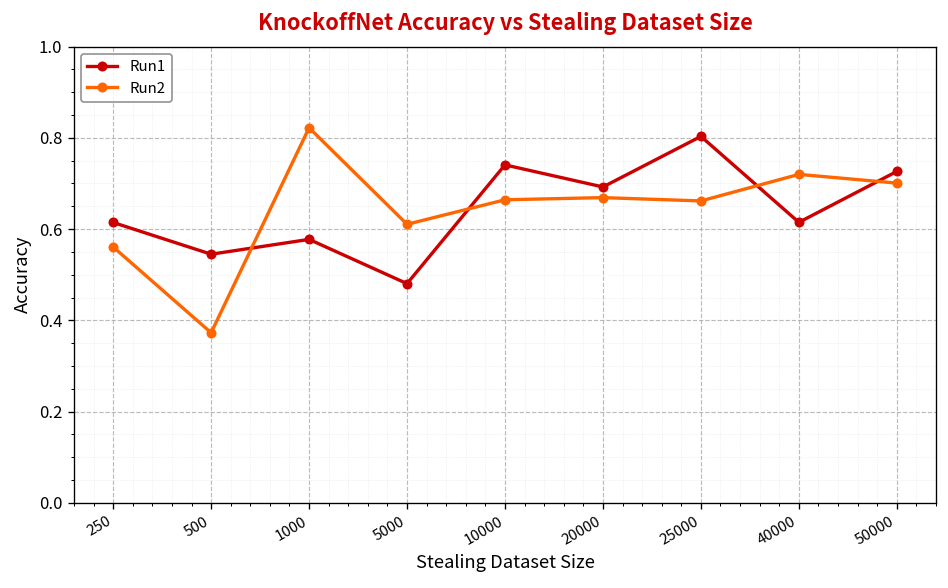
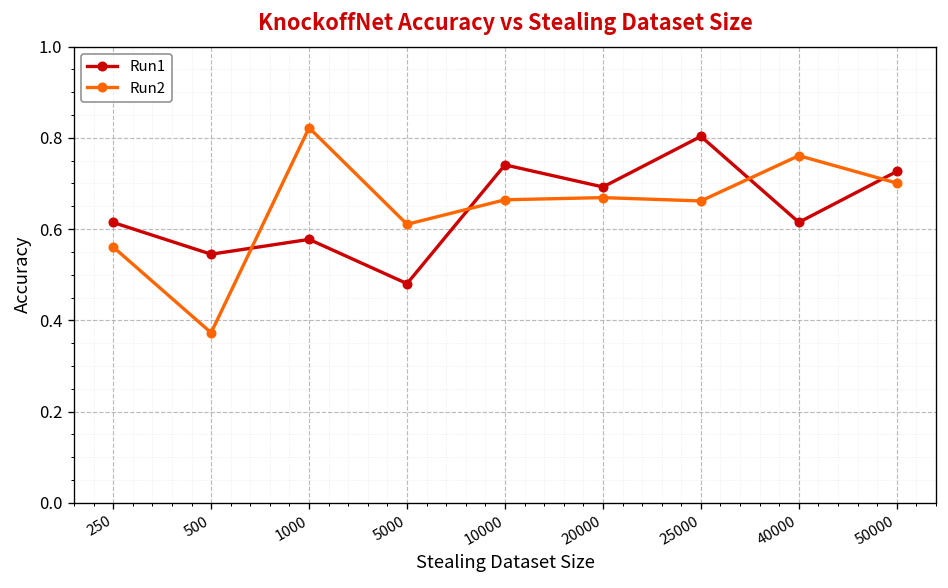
  {
    "Run1": {
      "250": 0.61,
      "500": 0.54,
      "1000": 0.58,
      "5000": 0.48,
      "10000": 0.74,
      "20000": 0.69,
      "25000": 0.80,
      "40000": 0.61,
      "50000": 0.73
    },
    "Run2": {
      "250": 0.56,
      "500": 0.37,
      "1000": 0.82,
      "5000": 0.61,
      "10000": 0.66,
      "20000": 0.67,
      "25000": 0.66,
-     "40000": 0.72,
+     "40000": 0.76,
      "50000": 0.70
    }
  }
